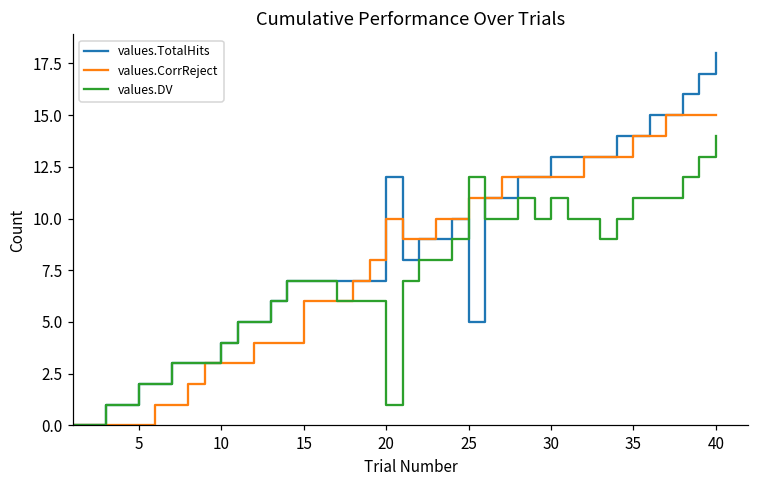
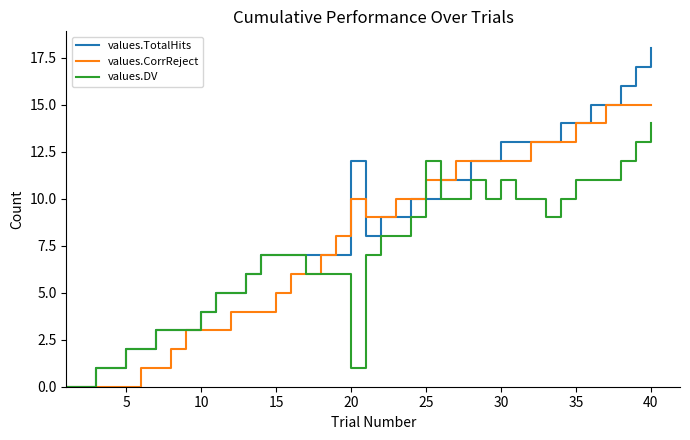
  {
    "values.TotalHits": {
      "20": 12,
-     "25": 5,
+     "25": 10,
      "30": 13,
      "40": 18
    },
    "values.CorrReject": {
      "5": 0,
      "10": 3,
-     "15": 6,
+     "15": 5,
      "20": 10,
      "25": 11,
      "30": 12,
      "40": 15
    },
    "values.DV": {
      "20": 1,
      "25": 12,
      "30": 11,
      "35": 11,
      "40": 14
    }
  }
